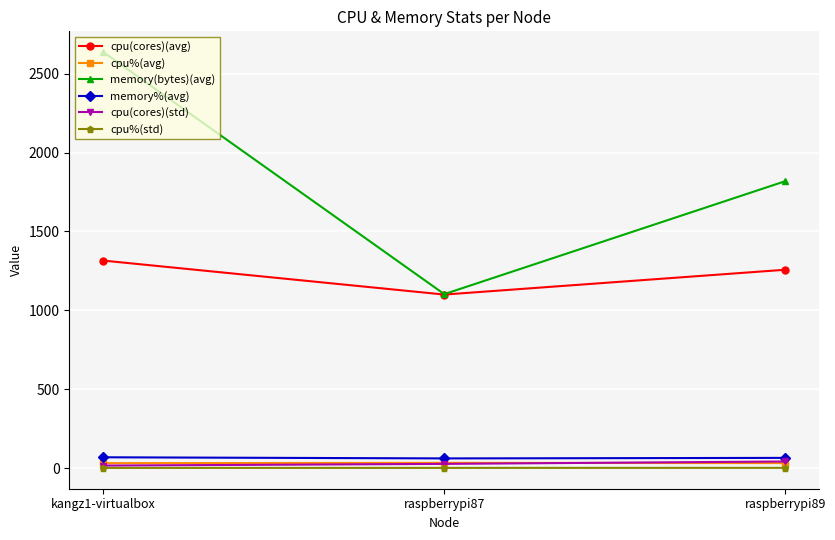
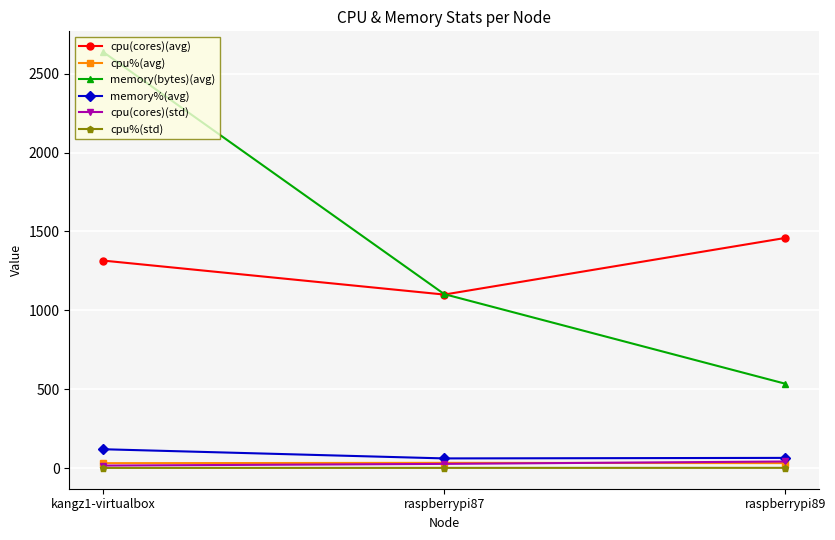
  {
    "cpu(cores)(avg)": {
      "kangz1-virtualbox": 1320,
-     "raspberrypi89": 1260
+     "raspberrypi89": 1460
    },
    "memory(bytes)(avg)": {
-     "raspberrypi89": 1820
+     "raspberrypi89": 530
    },
    "memory%(avg)": {
-     "kangz1-virtualbox": 70,
+     "kangz1-virtualbox": 120,
      "raspberrypi87": 60,
      "raspberrypi89": 60
    },
    "cpu%(std)": {
      "raspberrypi87": 0,
      "raspberrypi89": 0
    }
  }
